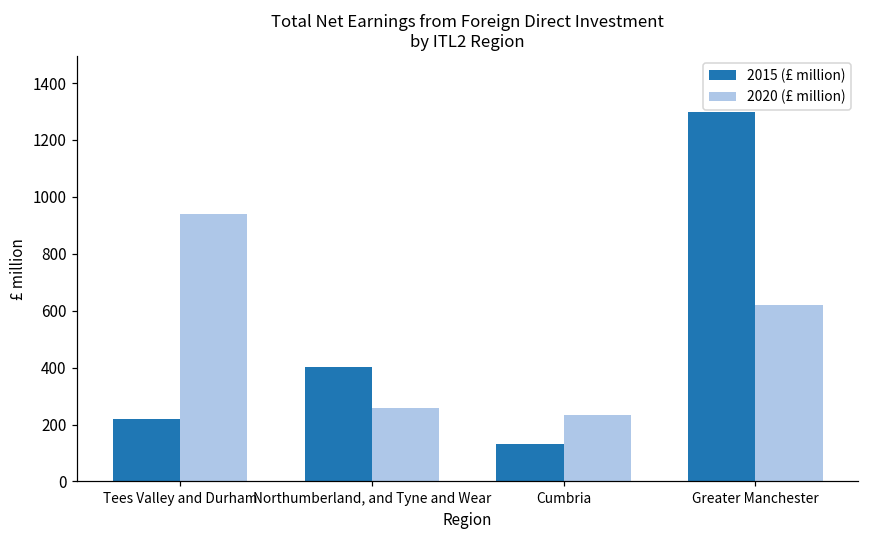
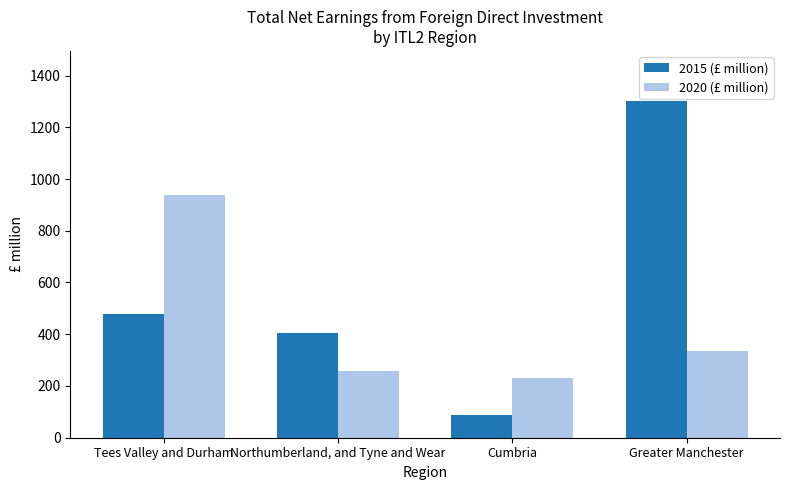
  {
    "2015 (£ million)": {
-     "Tees Valley and Durham": 220,
+     "Tees Valley and Durham": 480,
      "Northumberland, and Tyne and Wear": 400,
-     "Cumbria": 130,
+     "Cumbria": 90,
      "Greater Manchester": 1300
    },
    "2020 (£ million)": {
      "Tees Valley and Durham": 940,
      "Northumberland, and Tyne and Wear": 260,
      "Cumbria": 230,
-     "Greater Manchester": 620
+     "Greater Manchester": 340
    }
  }
